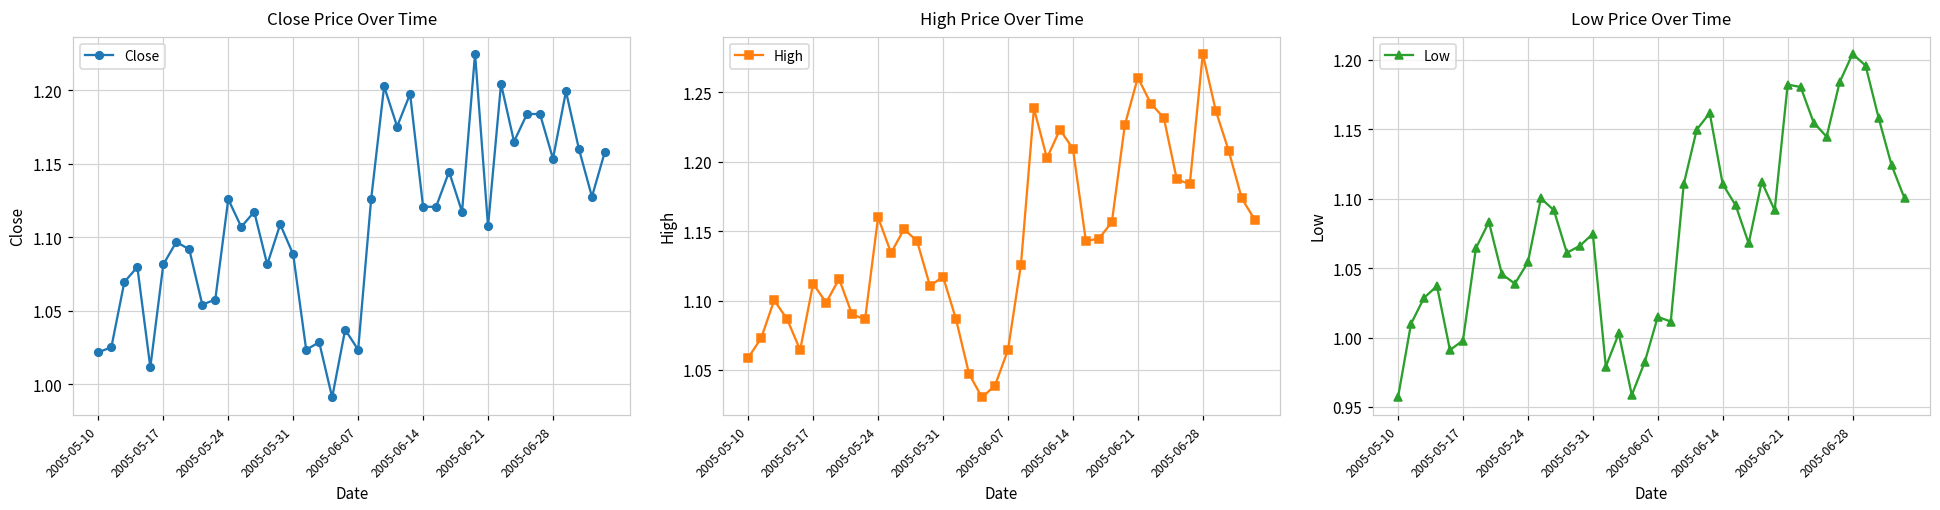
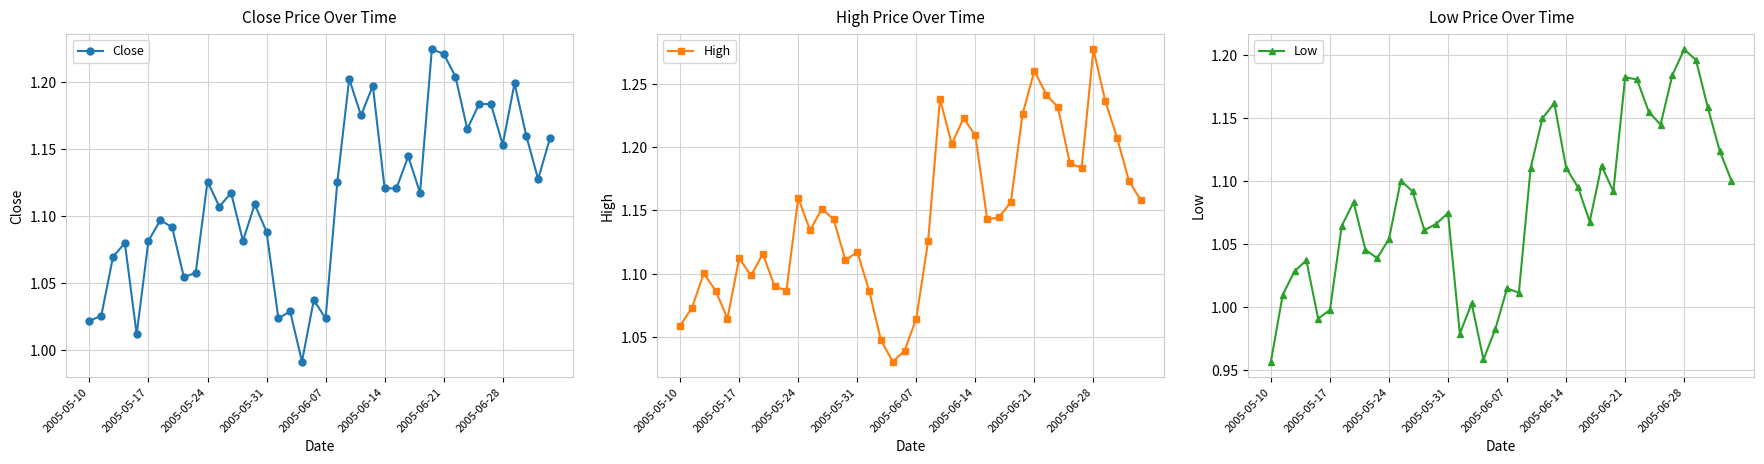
  {
    "Close Price Over Time": {
      "2005-05-10": 1.022,
      "2005-05-17": 1.081,
      "2005-05-24": 1.126,
      "2005-05-31": 1.088,
      "2005-06-07": 1.023,
      "2005-06-14": 1.121,
-     "2005-06-21": 1.107,
+     "2005-06-21": 1.221,
      "2005-06-28": 1.153
    },
    "High Price Over Time": {
      "2005-05-10": 1.059,
      "2005-05-17": 1.112,
      "2005-05-24": 1.160,
      "2005-05-31": 1.117,
      "2005-06-07": 1.064,
      "2005-06-14": 1.209,
      "2005-06-21": 1.261,
      "2005-06-28": 1.278
    },
    "Low Price Over Time": {
      "2005-05-10": 0.957,
      "2005-05-17": 0.998,
      "2005-05-24": 1.054,
      "2005-05-31": 1.075,
      "2005-06-07": 1.015,
      "2005-06-14": 1.110,
      "2005-06-21": 1.182,
      "2005-06-28": 1.204
    }
  }
